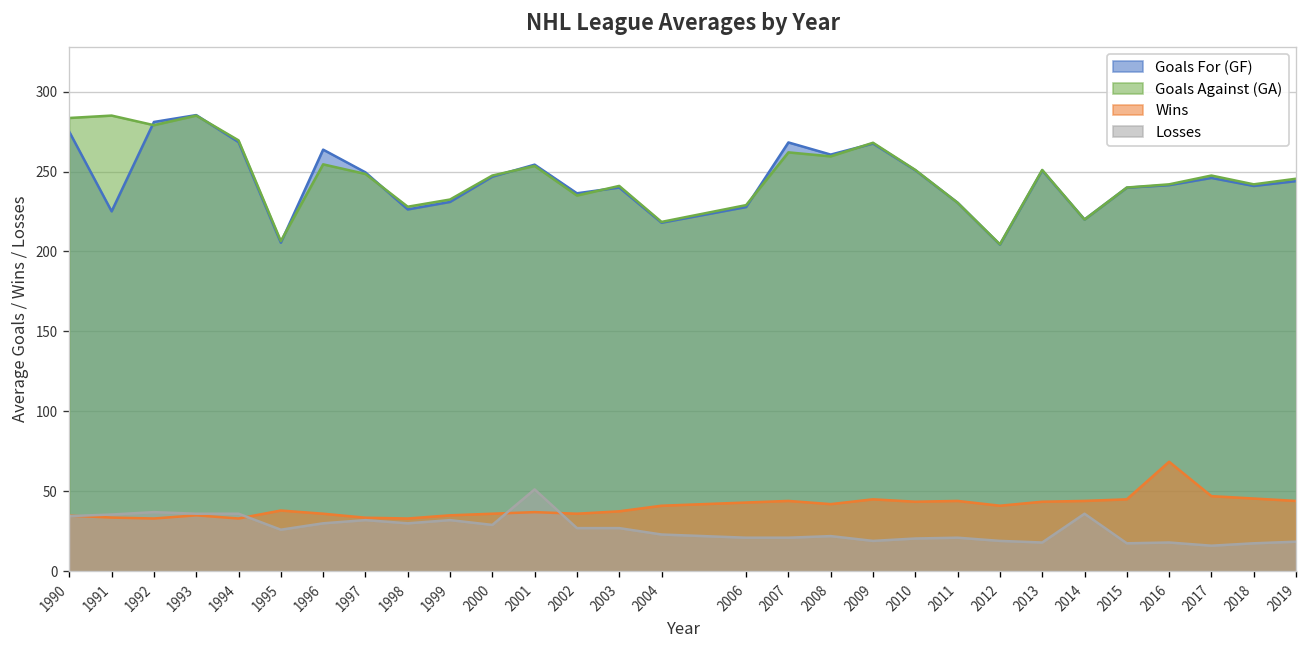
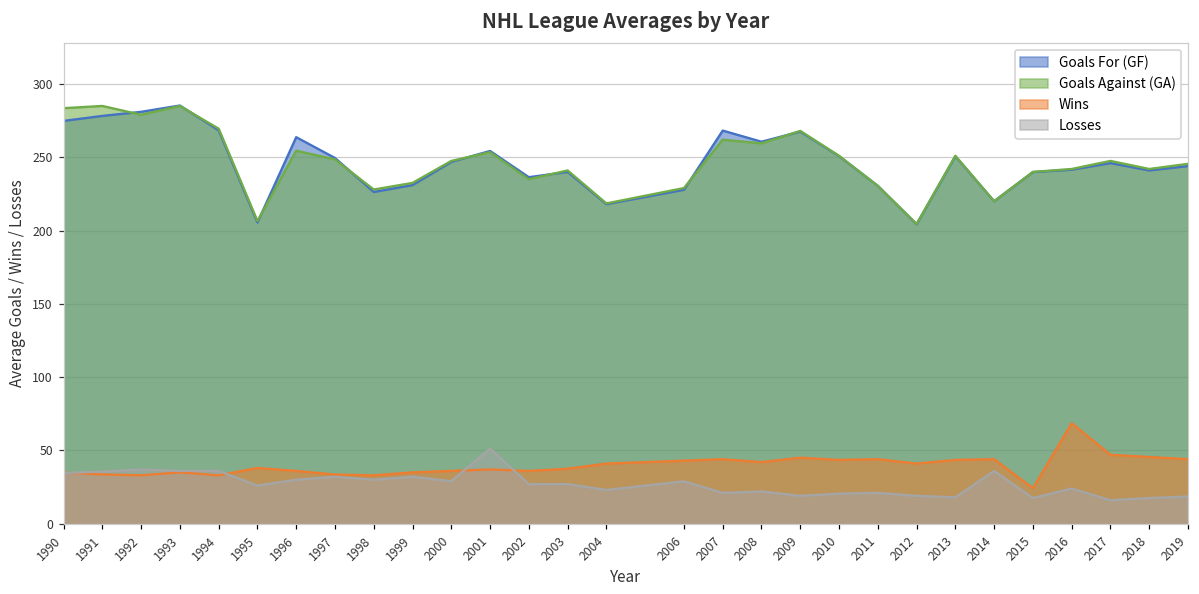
  {
    "Goals For (GF)": {
      "1990": 275,
-     "1991": 225,
+     "1991": 278,
      "1992": 281,
      "1996": 264,
      "2007": 268
    },
    "Goals Against (GA)": {
      "1990": 284,
      "1991": 285,
      "1992": 279,
      "1996": 255,
      "2007": 262
    },
    "Wins": {
      "1992": 33,
      "1994": 33,
      "1995": 38,
      "1996": 36,
      "1998": 33,
      "1999": 35,
      "2000": 36,
      "2001": 37,
      "2002": 36,
      "2003": 38,
      "2004": 41,
      "2006": 43,
      "2007": 44,
      "2008": 42,
      "2009": 45,
      "2010": 44,
      "2011": 44,
      "2012": 41,
      "2013": 44,
      "2014": 44,
-     "2015": 45,
+     "2015": 24,
      "2016": 69,
      "2017": 47,
      "2018": 46,
      "2019": 44
    },
    "Losses": {
      "1992": 37,
      "1994": 36,
      "1995": 26,
      "1996": 30,
      "1998": 30,
      "1999": 32,
      "2000": 29,
      "2001": 51,
      "2002": 27,
      "2003": 27,
      "2004": 23,
-     "2006": 21,
+     "2006": 29,
      "2007": 21,
      "2008": 22,
      "2009": 19,
      "2010": 21,
      "2011": 21,
      "2012": 19,
      "2013": 18,
      "2014": 36,
      "2015": 18,
-     "2016": 18,
+     "2016": 24,
      "2017": 16,
      "2018": 18,
      "2019": 19
    }
  }
